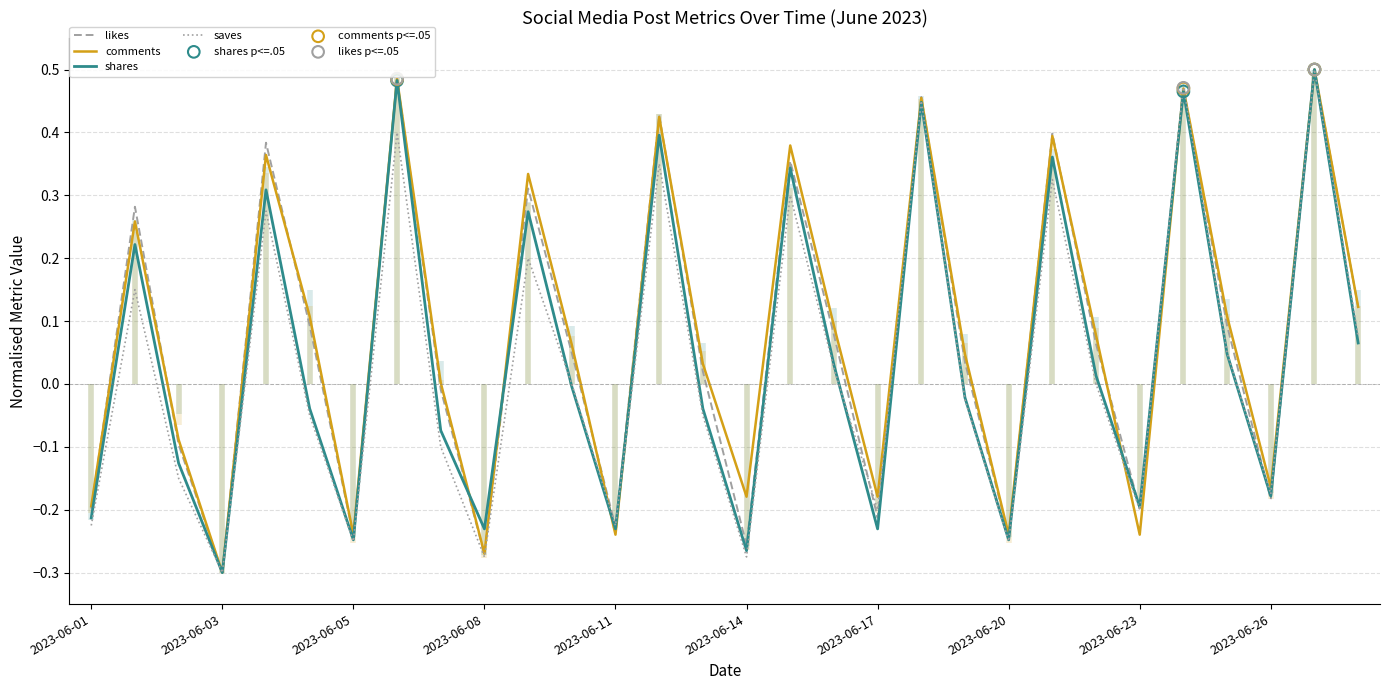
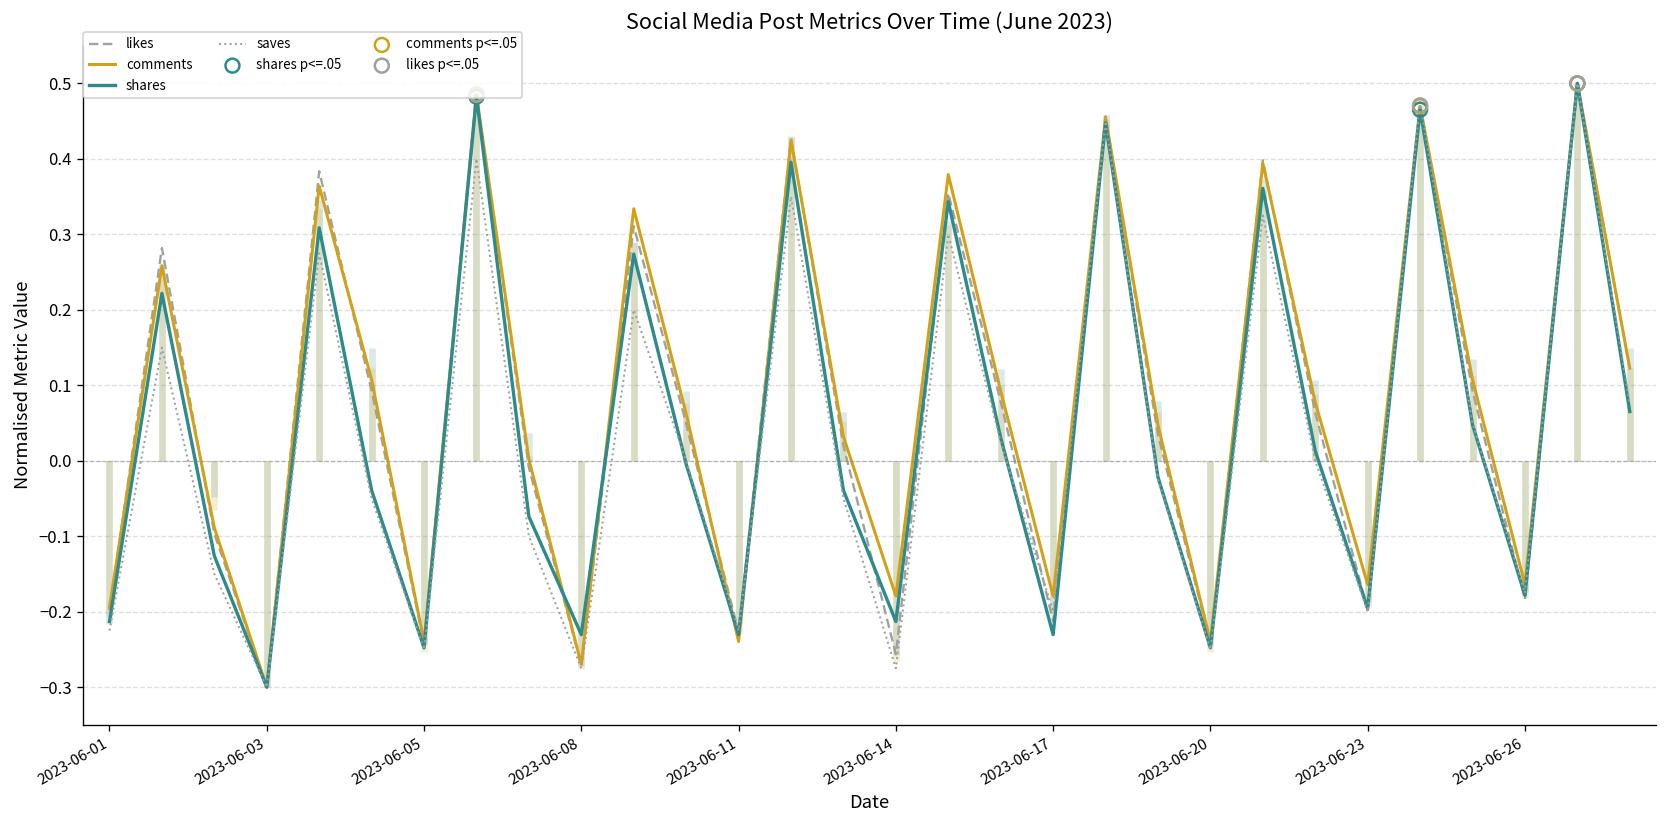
  {
    "comments": {
      "2023-06-11": -0.24,
      "2023-06-14": -0.18,
      "2023-06-17": -0.18,
-     "2023-06-23": -0.24,
+     "2023-06-23": -0.16,
      "2023-06-26": -0.16
    },
    "shares": {
      "2023-06-08": -0.23,
-     "2023-06-14": -0.27,
+     "2023-06-14": -0.21,
      "2023-06-17": -0.23
    }
  }
